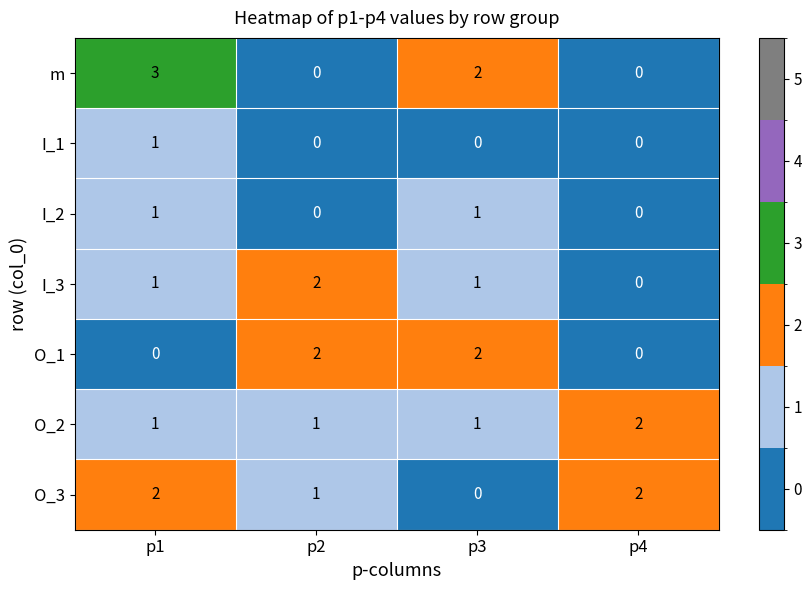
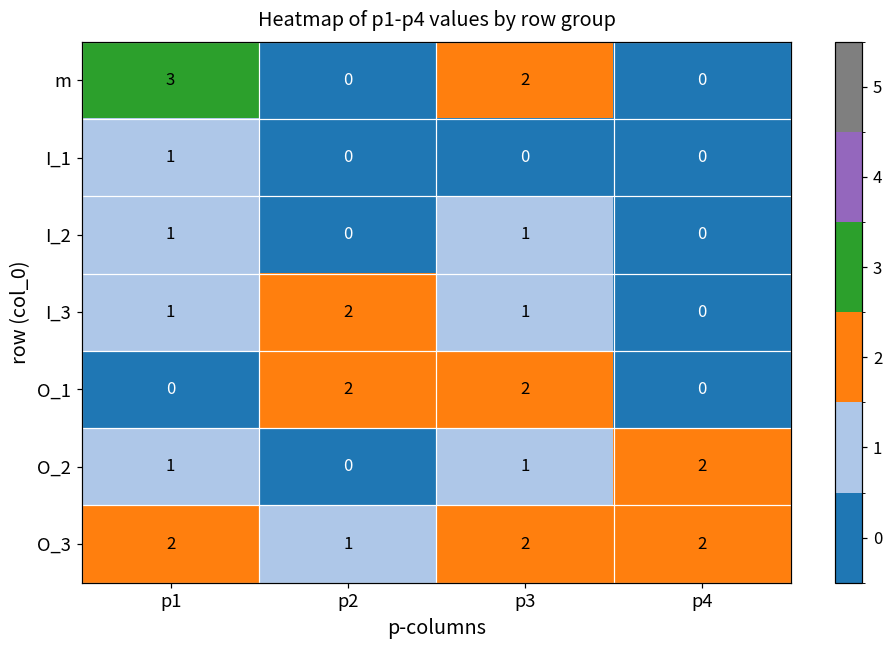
  {
    "m": {
      "p1": 3,
      "p2": 0,
      "p3": 2,
      "p4": 0
    },
    "I_1": {
      "p1": 1,
      "p2": 0,
      "p3": 0,
      "p4": 0
    },
    "I_2": {
      "p1": 1,
      "p2": 0,
      "p3": 1,
      "p4": 0
    },
    "I_3": {
      "p1": 1,
      "p2": 2,
      "p3": 1,
      "p4": 0
    },
    "O_1": {
      "p1": 0,
      "p2": 2,
      "p3": 2,
      "p4": 0
    },
    "O_2": {
      "p1": 1,
-     "p2": 1,
+     "p2": 0,
      "p3": 1,
      "p4": 2
    },
    "O_3": {
      "p1": 2,
      "p2": 1,
-     "p3": 0,
+     "p3": 2,
      "p4": 2
    }
  }
